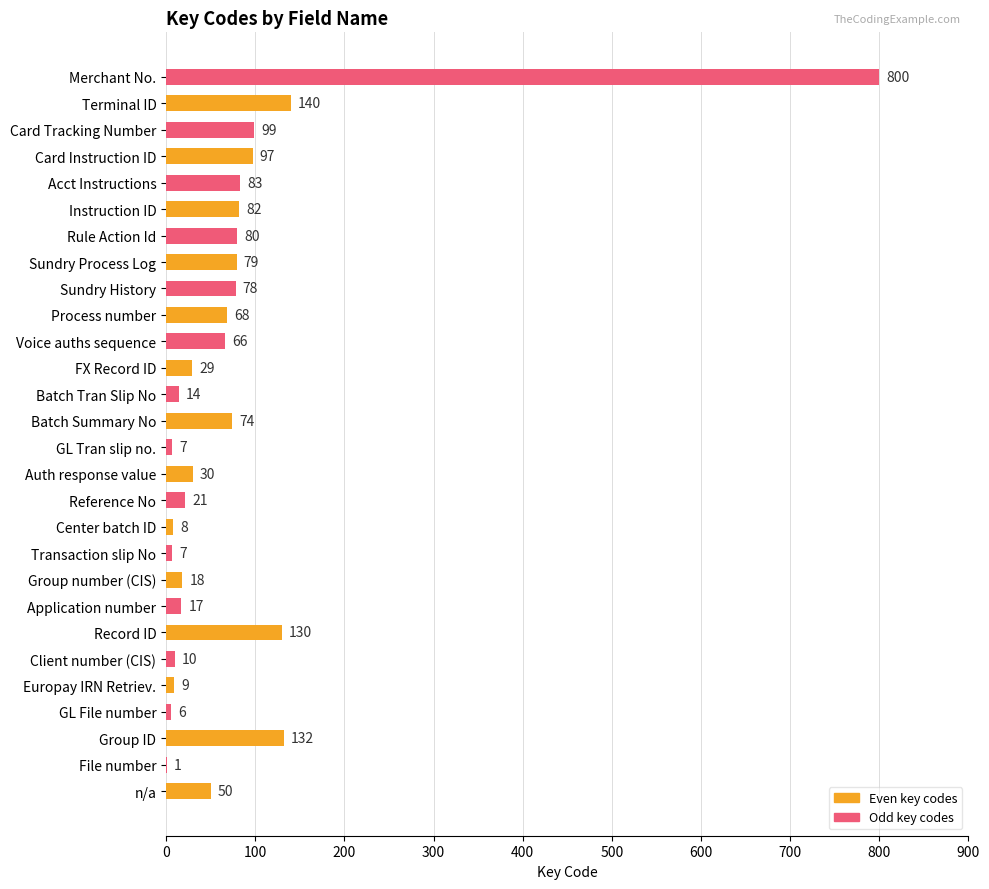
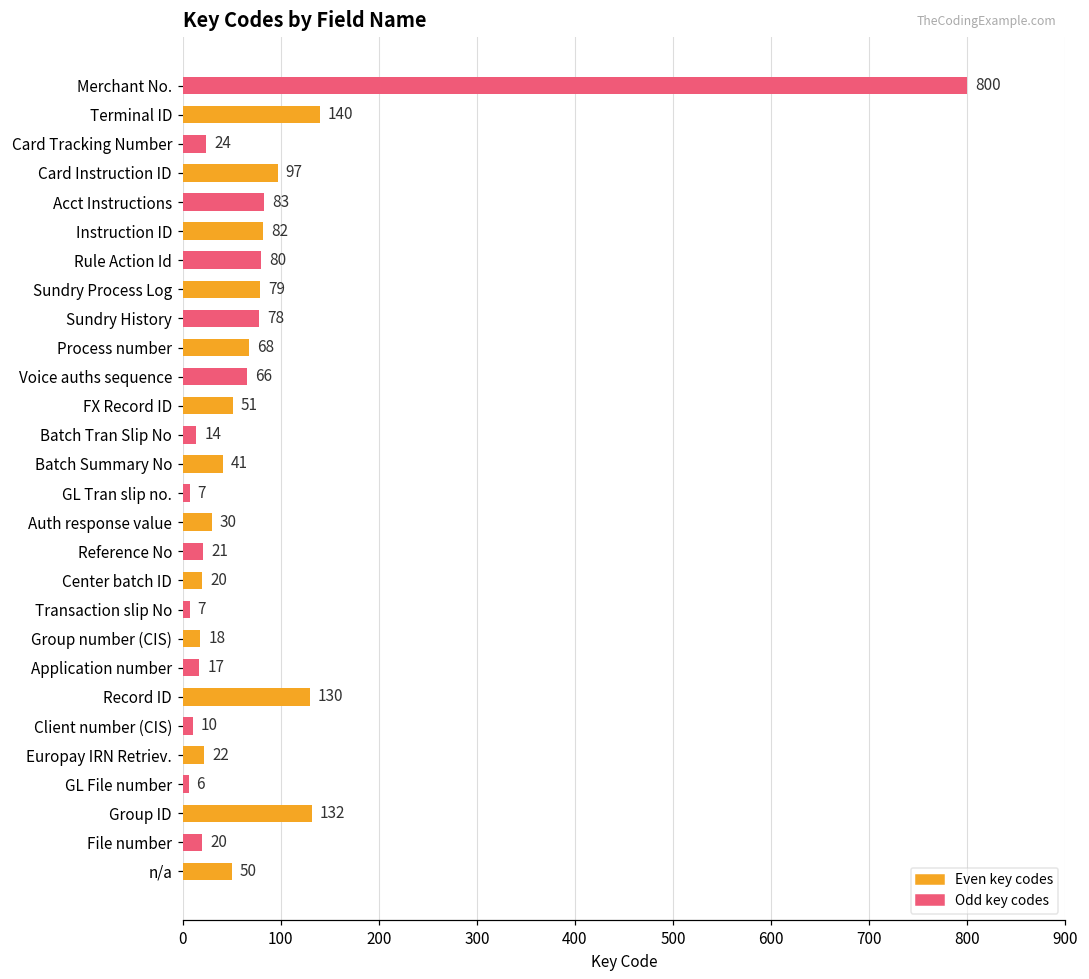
  {
    "Even key codes": {
      "Terminal ID": 140,
      "Card Instruction ID": 97,
      "Instruction ID": 82,
      "Sundry Process Log": 79,
      "Process number": 68,
-     "FX Record ID": 29,
-     "Batch Summary No": 74,
+     "FX Record ID": 51,
+     "Batch Summary No": 41,
      "Auth response value": 30,
-     "Center batch ID": 8,
+     "Center batch ID": 20,
      "Group number (CIS)": 18,
      "Record ID": 130,
-     "Europay IRN Retriev.": 9,
+     "Europay IRN Retriev.": 22,
      "Group ID": 132,
      "n/a": 50
    },
    "Odd key codes": {
      "Merchant No.": 800,
-     "Card Tracking Number": 99,
+     "Card Tracking Number": 24,
      "Acct Instructions": 83,
      "Rule Action Id": 80,
      "Sundry History": 78,
      "Voice auths sequence": 66,
      "Batch Tran Slip No": 14,
      "GL Tran slip no.": 7,
      "Reference No": 21,
      "Transaction slip No": 7,
      "Application number": 17,
      "Client number (CIS)": 10,
      "GL File number": 6,
-     "File number": 1
+     "File number": 20
    }
  }
